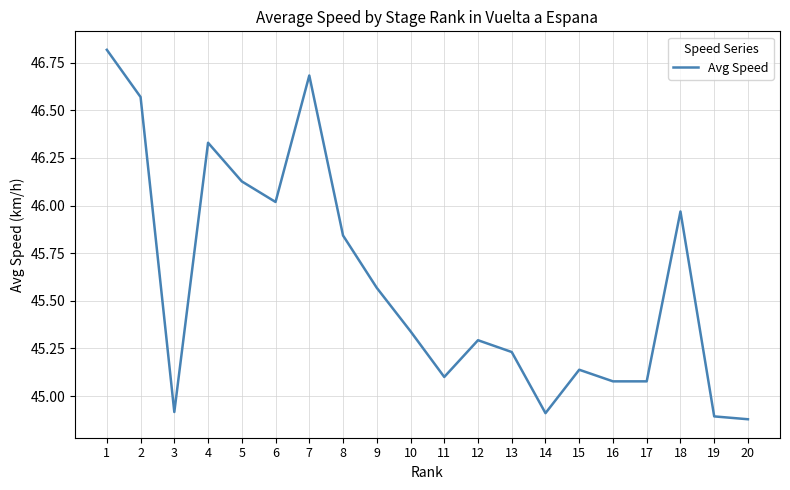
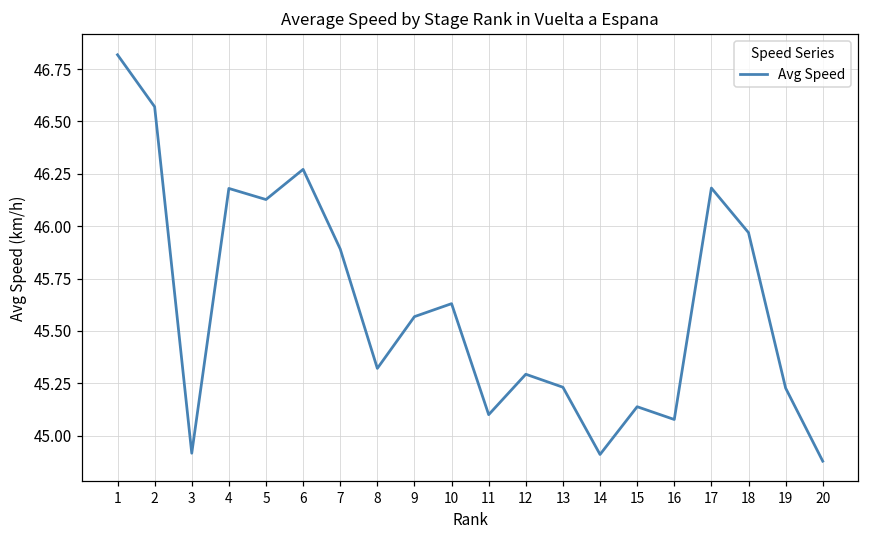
  {
    "1": 46.82,
    "2": 46.57,
    "3": 44.92,
-   "4": 46.33,
+   "4": 46.18,
    "5": 46.13,
-   "6": 46.02,
-   "7": 46.68,
-   "8": 45.84,
+   "6": 46.27,
+   "7": 45.89,
+   "8": 45.32,
    "9": 45.57,
-   "10": 45.34,
+   "10": 45.63,
    "11": 45.10,
    "12": 45.29,
    "13": 45.23,
    "14": 44.91,
    "15": 45.14,
    "16": 45.08,
-   "17": 45.08,
+   "17": 46.18,
    "18": 45.97,
-   "19": 44.89,
+   "19": 45.23,
    "20": 44.88
  }
